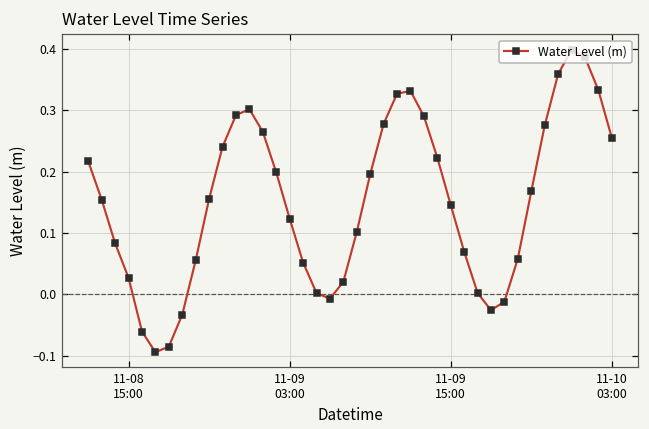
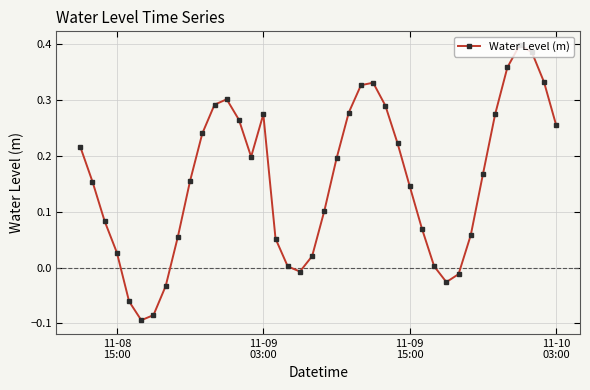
  {
    "11-08 15:00": 0.03,
-   "11-09 03:00": 0.12,
+   "11-09 03:00": 0.27,
    "11-09 15:00": 0.15,
    "11-10 03:00": 0.26
  }
